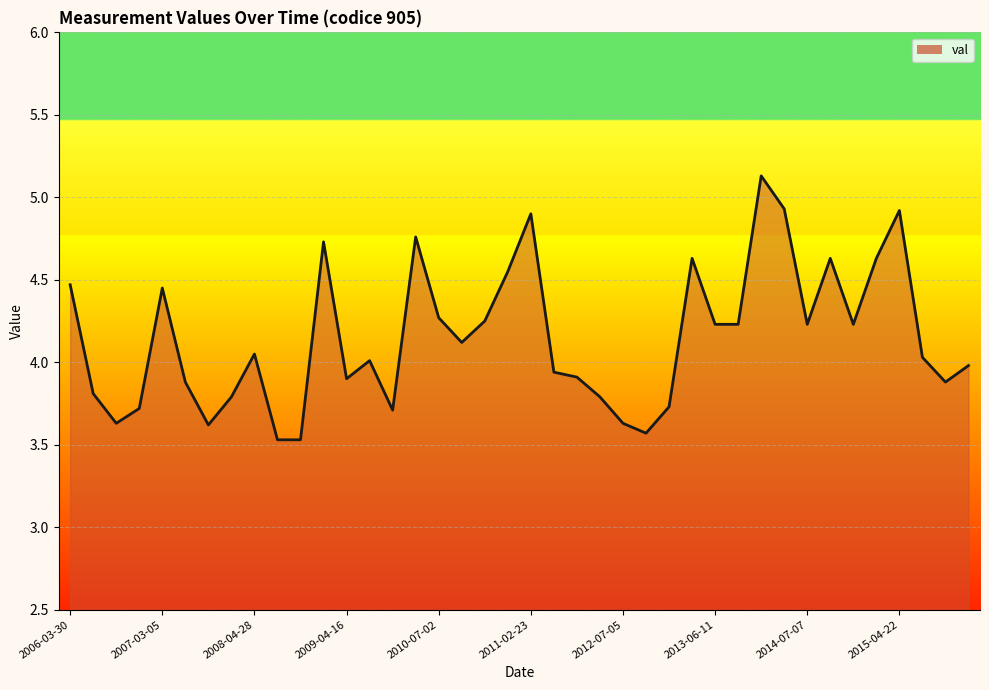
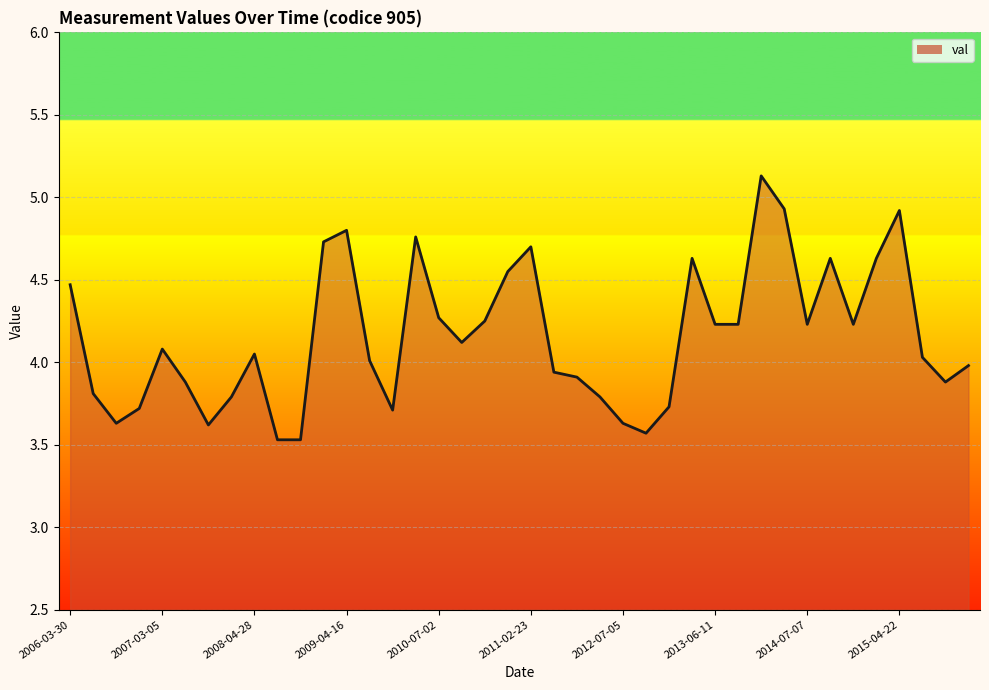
  {
    "2006-03-30": 4.47,
-   "2007-03-05": 4.45,
+   "2007-03-05": 4.08,
    "2008-04-28": 4.05,
-   "2009-04-16": 3.9,
+   "2009-04-16": 4.8,
    "2010-07-02": 4.27,
-   "2011-02-23": 4.9,
+   "2011-02-23": 4.7,
    "2012-07-05": 3.63,
    "2013-06-11": 4.23,
    "2014-07-07": 4.23,
    "2015-04-22": 4.92
  }
